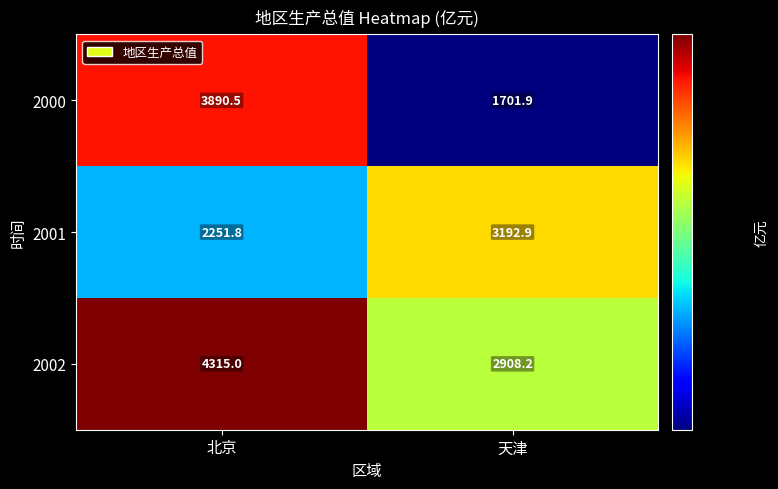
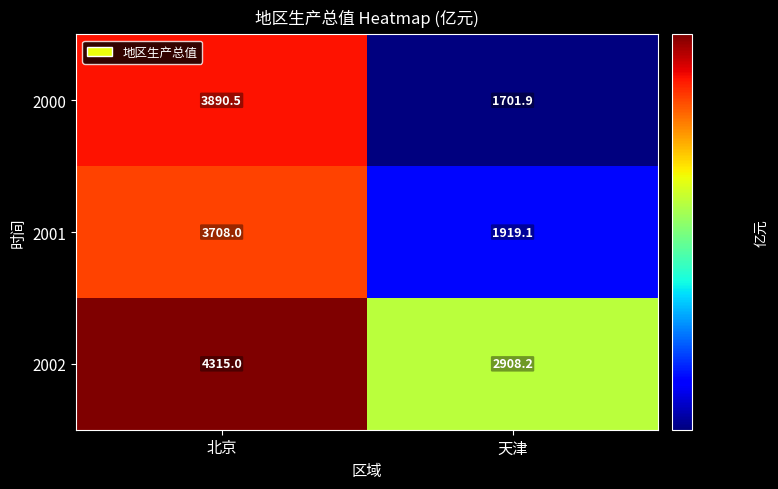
  {
    "2001": {
-     "北京": 2251.8,
-     "天津": 3192.9
+     "北京": 3708.0,
+     "天津": 1919.1
    }
  }
